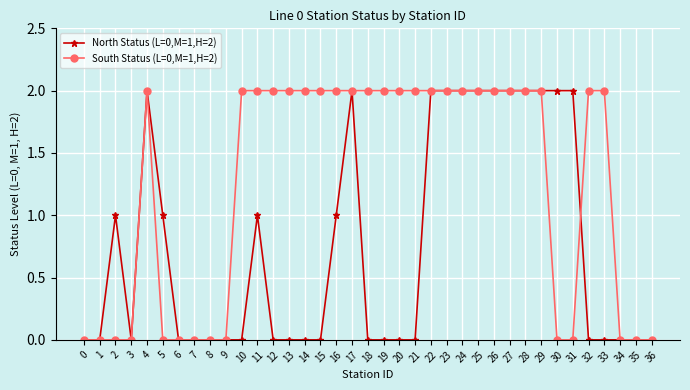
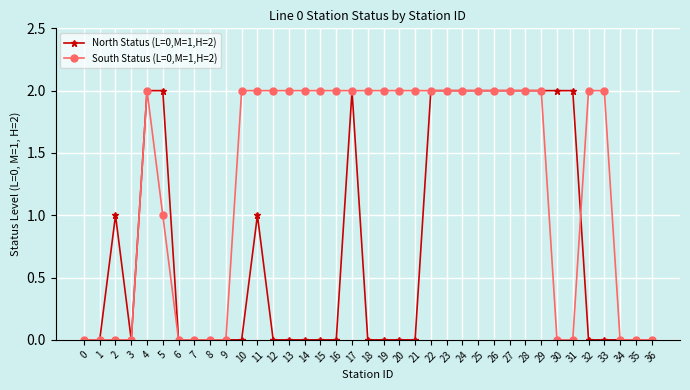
  {
    "North Status (L=0,M=1,H=2)": {
      "2": 1,
-     "5": 1,
+     "5": 2,
      "10": 0,
      "11": 1,
      "12": 0,
      "13": 0,
      "14": 0,
      "15": 0,
-     "16": 1,
+     "16": 0,
      "18": 0,
      "19": 0,
      "20": 0,
      "21": 0,
      "30": 2,
      "31": 2,
      "32": 0,
      "33": 0
    },
    "South Status (L=0,M=1,H=2)": {
      "2": 0,
-     "5": 0,
+     "5": 1,
      "10": 2,
      "11": 2,
      "12": 2,
      "13": 2,
      "14": 2,
      "15": 2,
      "16": 2,
      "18": 2,
      "19": 2,
      "20": 2,
      "21": 2,
      "30": 0,
      "31": 0,
      "32": 2,
      "33": 2
    }
  }
